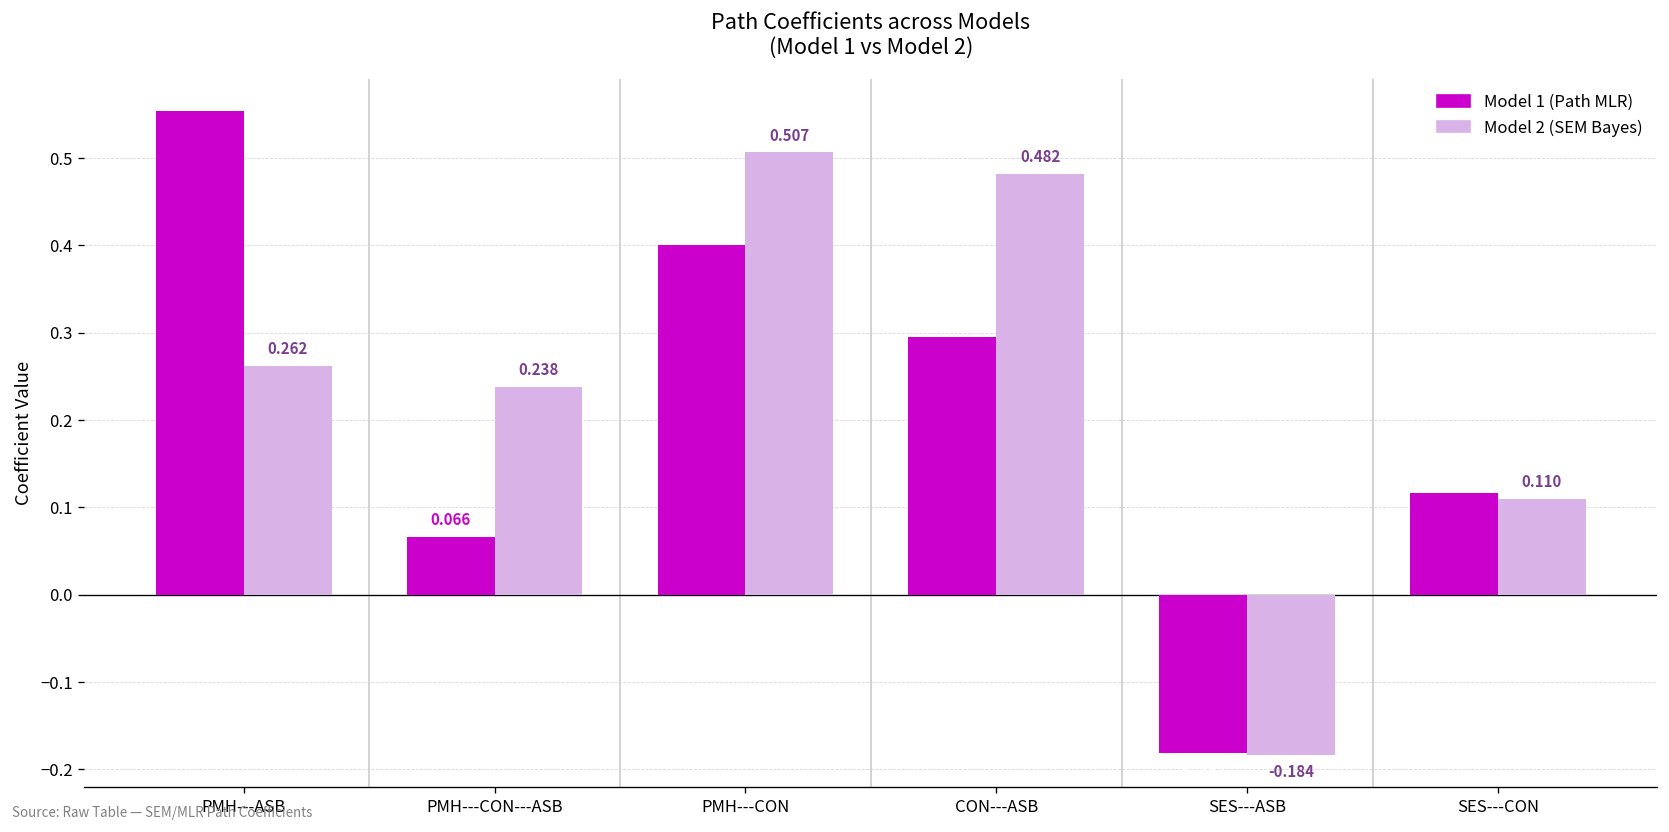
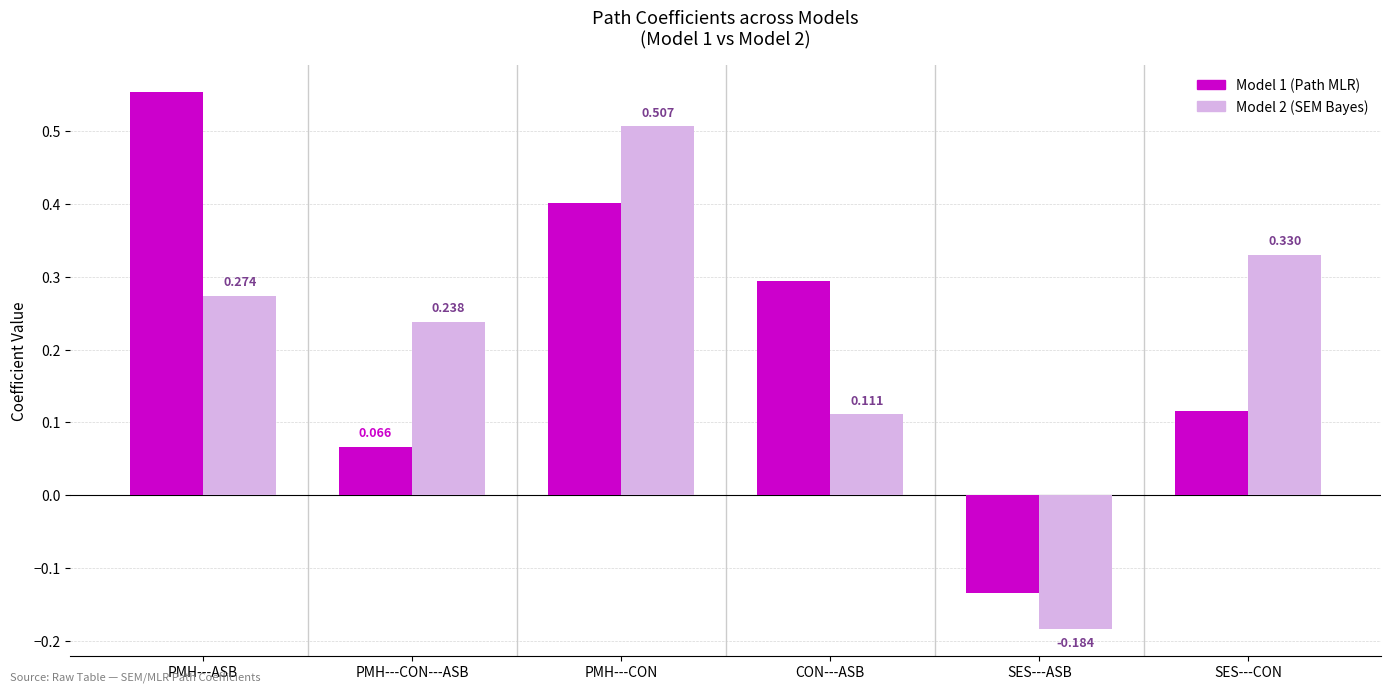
  {
    "Model 1 (Path MLR)": {
      "PMH---ASB": 0.55,
      "PMH---CON": 0.40,
      "CON---ASB": 0.30,
-     "SES---ASB": -0.18,
+     "SES---ASB": -0.14,
      "SES---CON": 0.12
    },
    "Model 2 (SEM Bayes)": {
-     "PMH---ASB": 0.262,
+     "PMH---ASB": 0.274,
      "PMH---CON---ASB": 0.238,
      "PMH---CON": 0.507,
-     "CON---ASB": 0.482,
+     "CON---ASB": 0.111,
      "SES---ASB": -0.184,
-     "SES---CON": 0.110
+     "SES---CON": 0.330
    }
  }
